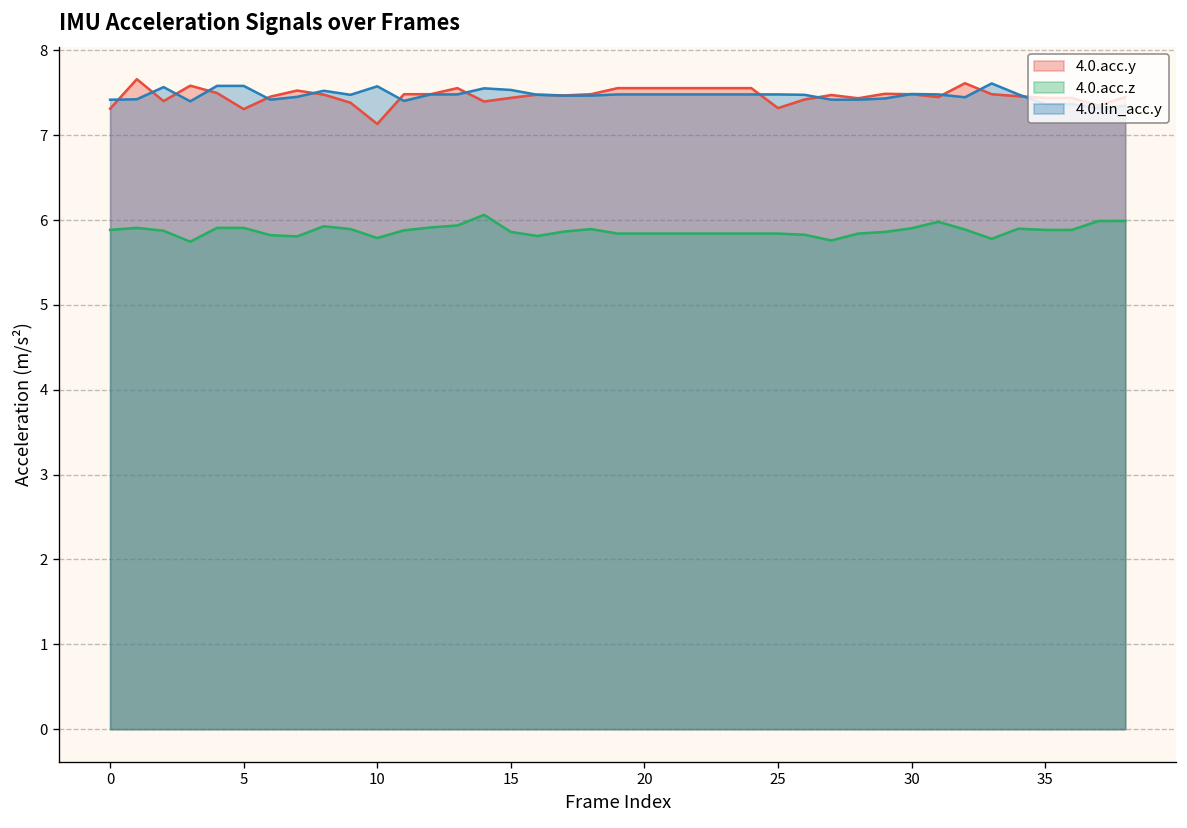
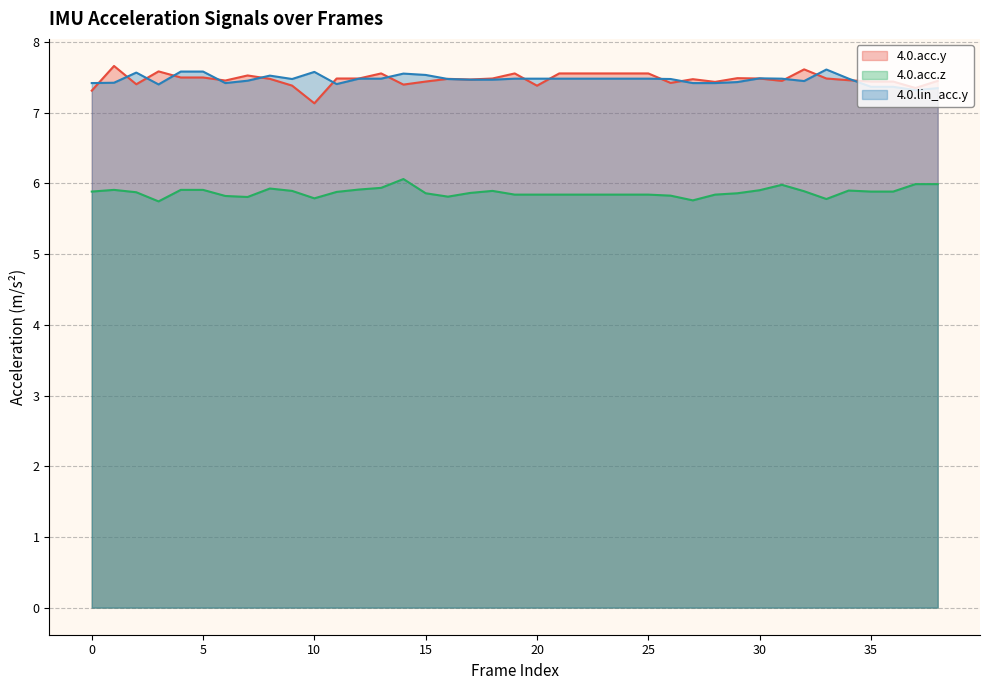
  {
    "4.0.acc.y": {
      "0": 7.3,
-     "5": 7.3,
+     "5": 7.5,
      "10": 7.1,
      "15": 7.4,
-     "20": 7.6,
-     "25": 7.3
+     "20": 7.4,
+     "25": 7.6
    }
  }
